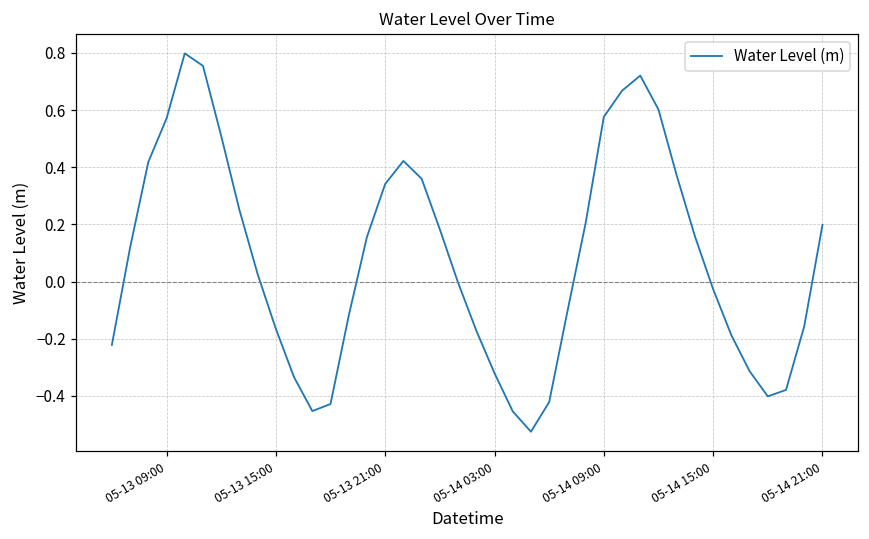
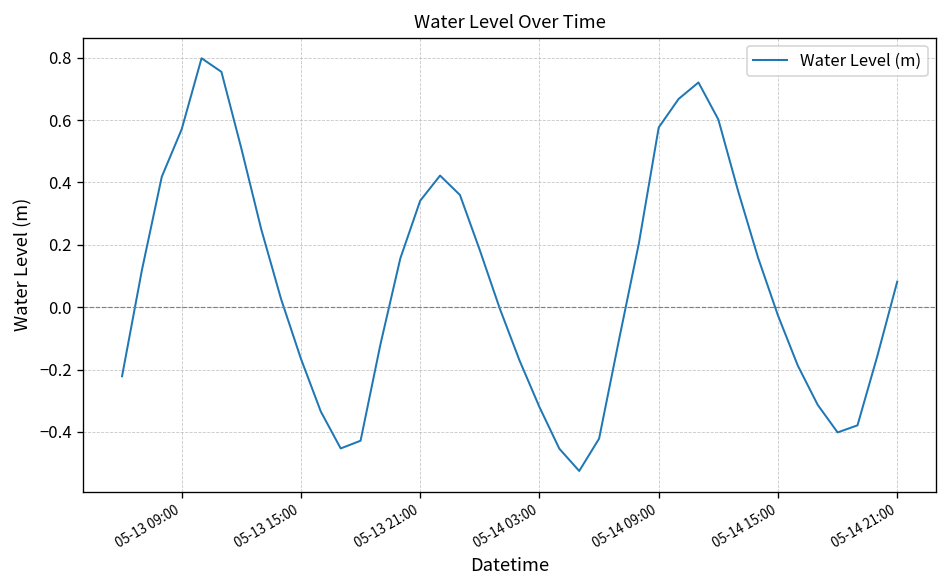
  {
    "05-13 09:00": 0.57,
    "05-13 15:00": -0.17,
    "05-13 21:00": 0.34,
    "05-14 03:00": -0.32,
    "05-14 09:00": 0.58,
    "05-14 15:00": -0.03,
-   "05-14 21:00": 0.20
+   "05-14 21:00": 0.08
  }
